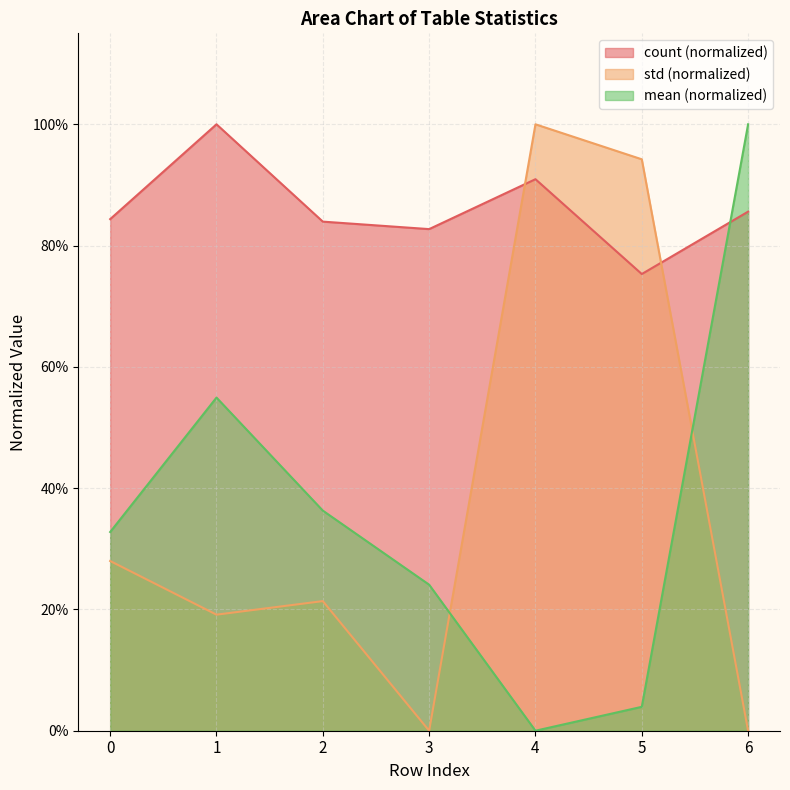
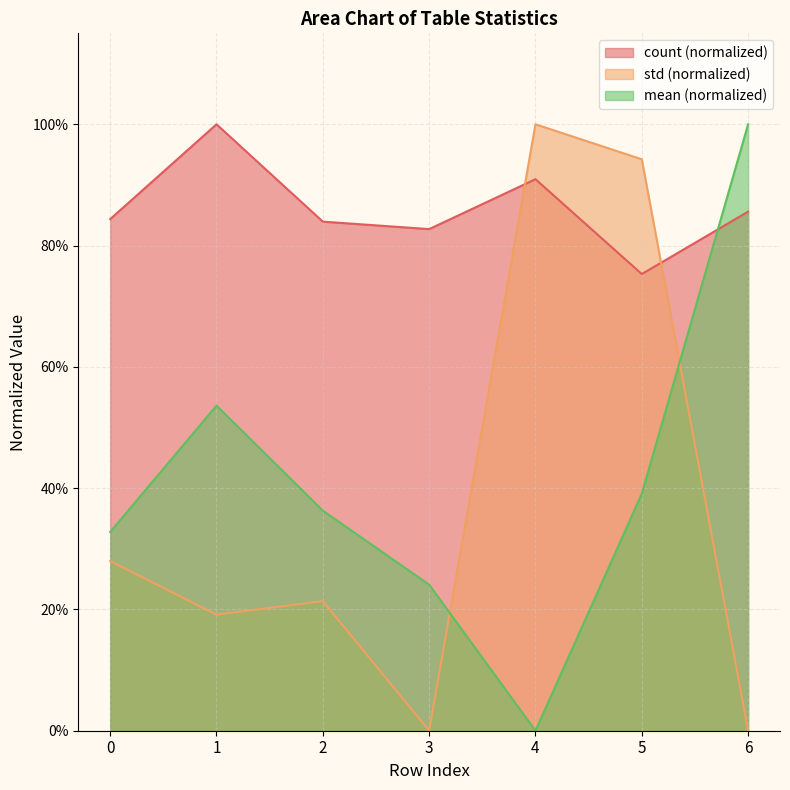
  {
    "mean (normalized)": {
      "0": "33%",
-     "1": "55%",
+     "1": "54%",
      "2": "36%",
      "3": "24%",
      "4": "0%",
-     "5": "4%",
+     "5": "39%",
      "6": "100%"
    }
  }
